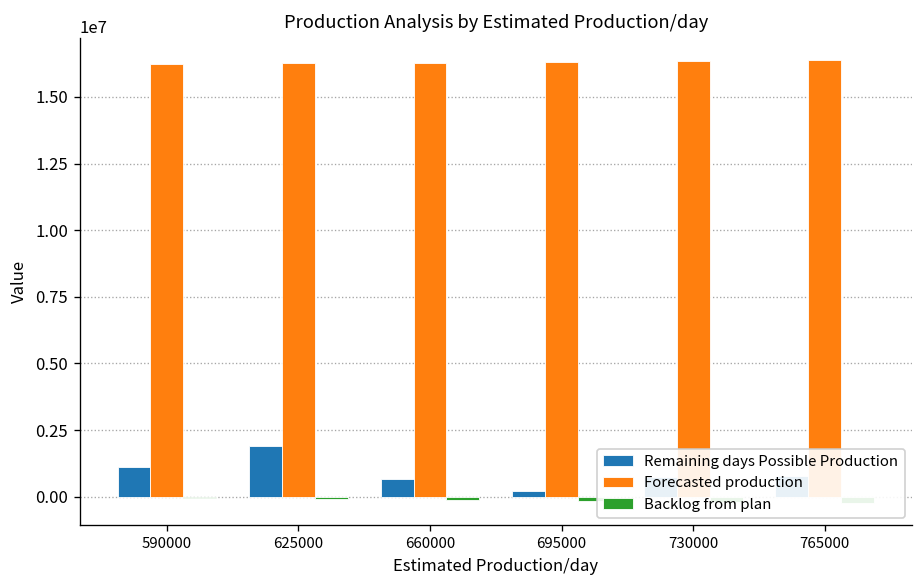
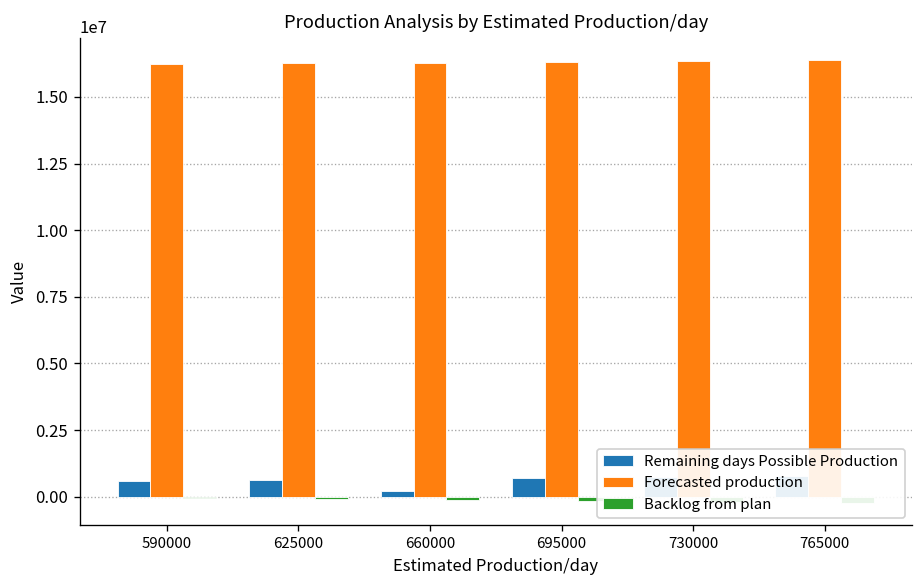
  {
    "Remaining days Possible Production": {
-     "590000": 1100000,
-     "625000": 1900000,
-     "660000": 700000,
-     "695000": 200000
+     "590000": 600000,
+     "625000": 600000,
+     "660000": 200000,
+     "695000": 700000
    },
    "Forecasted production": {
      "590000": 16200000,
      "625000": 16300000,
      "660000": 16300000,
      "695000": 16300000,
      "730000": 16400000,
      "765000": 16400000
    },
    "Backlog from plan": {
      "660000": -100000,
      "695000": -200000
    }
  }
